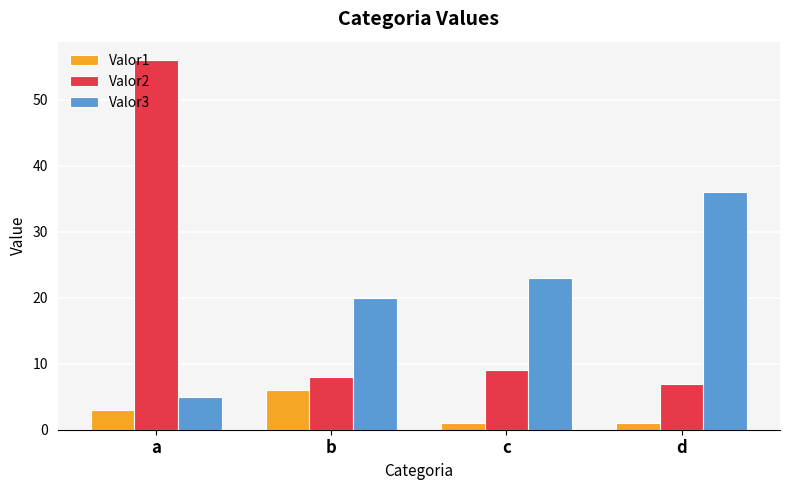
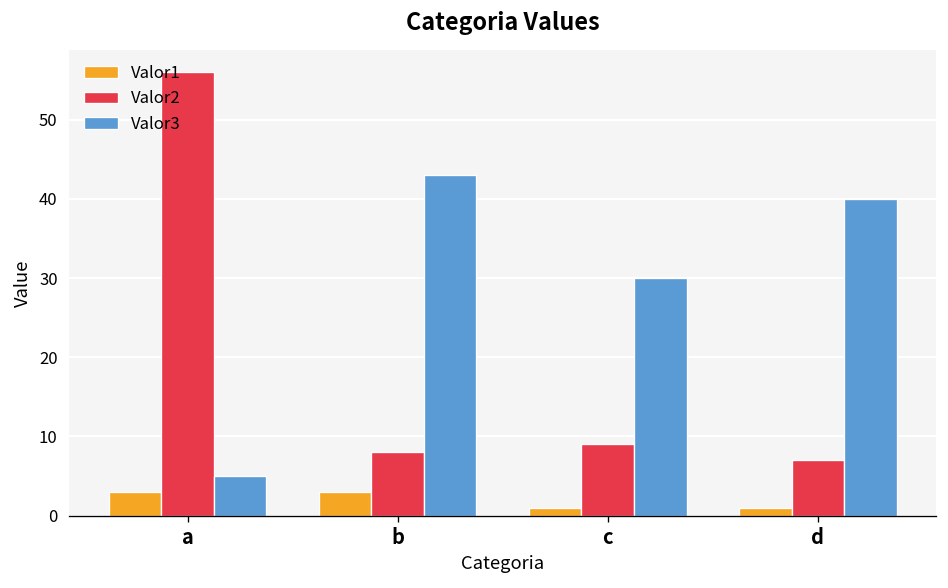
  {
    "Valor1": {
      "a": 3,
-     "b": 6,
+     "b": 3,
      "c": 1,
      "d": 1
    },
    "Valor2": {
      "a": 56,
      "b": 8,
      "c": 9,
      "d": 7
    },
    "Valor3": {
      "a": 5,
-     "b": 20,
-     "c": 23,
-     "d": 36
+     "b": 43,
+     "c": 30,
+     "d": 40
    }
  }
